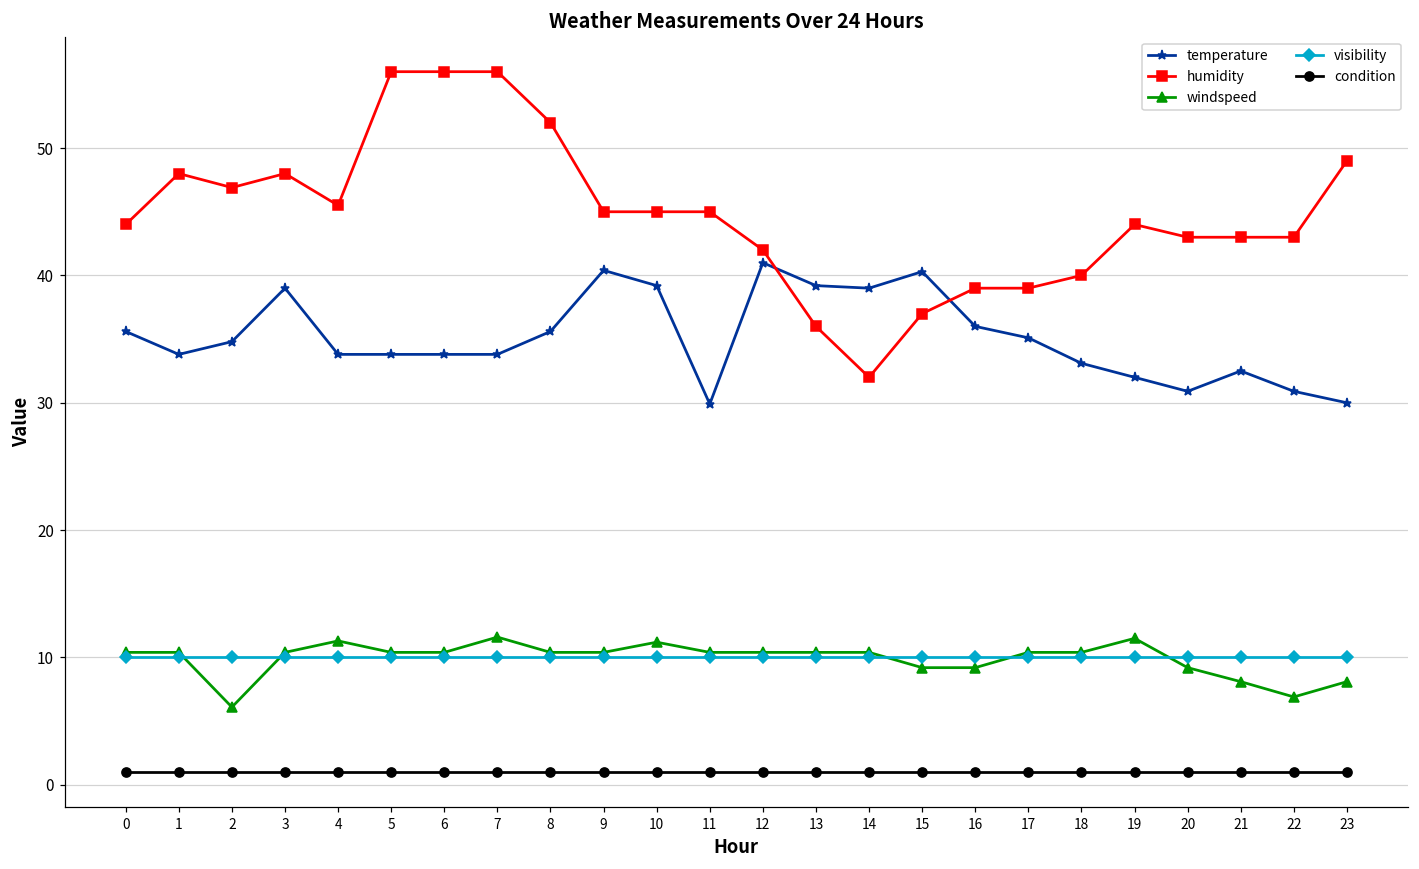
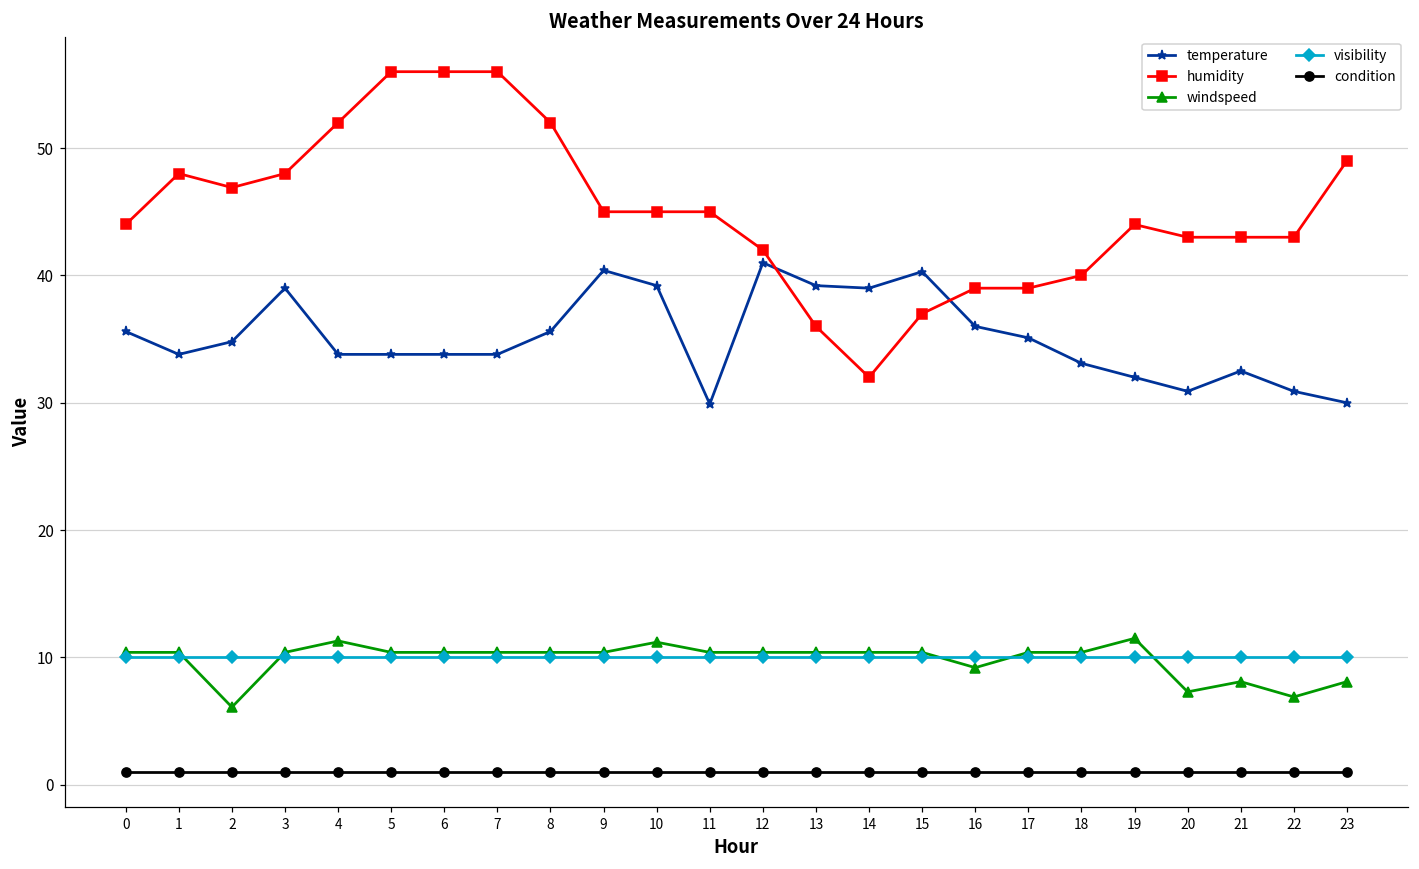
  {
    "temperature": {
      "0": 35.6,
      "1": 33.8,
      "2": 34.8,
      "3": 39.0,
      "4": 33.8,
      "5": 33.8,
      "6": 33.8,
      "7": 33.8,
      "8": 35.6,
      "9": 40.4,
      "10": 39.2,
      "11": 29.9,
      "12": 41.0,
      "13": 39.2,
      "14": 39.0,
      "15": 40.3,
      "16": 36.0,
      "17": 35.1,
      "18": 33.1,
      "19": 32.0,
      "20": 30.9,
      "21": 32.5,
      "22": 30.9,
      "23": 30.0
    },
    "humidity": {
      "0": 44.0,
      "1": 48.0,
      "2": 46.9,
      "3": 48.0,
-     "4": 45.5,
+     "4": 52.0,
      "5": 56.0,
      "6": 56.0,
      "7": 56.0,
      "8": 52.0,
      "9": 45.0,
      "10": 45.0,
      "11": 45.0,
      "12": 42.0,
      "13": 36.0,
      "14": 32.0,
      "15": 37.0,
      "16": 39.0,
      "17": 39.0,
      "18": 40.0,
      "19": 44.0,
      "20": 43.0,
      "21": 43.0,
      "22": 43.0,
      "23": 49.0
    },
    "windspeed": {
      "0": 10.4,
      "1": 10.4,
      "2": 6.1,
      "3": 10.4,
      "4": 11.3,
      "5": 10.4,
      "6": 10.4,
-     "7": 11.6,
+     "7": 10.4,
      "8": 10.4,
      "9": 10.4,
      "10": 11.2,
      "11": 10.4,
      "12": 10.4,
      "13": 10.4,
      "14": 10.4,
-     "15": 9.2,
+     "15": 10.4,
      "16": 9.2,
      "17": 10.4,
      "18": 10.4,
      "19": 11.5,
-     "20": 9.2,
+     "20": 7.3,
      "21": 8.1,
      "22": 6.9,
      "23": 8.1
    },
    "visibility": {
      "0": 10.0,
      "1": 10.0,
      "2": 10.0,
      "3": 10.0,
      "4": 10.0,
      "5": 10.0,
      "6": 10.0,
      "7": 10.0,
      "8": 10.0,
      "9": 10.0,
      "10": 10.0,
      "11": 10.0,
      "12": 10.0,
      "13": 10.0,
      "14": 10.0,
      "15": 10.0,
      "16": 10.0,
      "17": 10.0,
      "18": 10.0,
      "19": 10.0,
      "20": 10.0,
      "21": 10.0,
      "22": 10.0,
      "23": 10.0
    },
    "condition": {
      "0": 1.0,
      "1": 1.0,
      "2": 1.0,
      "3": 1.0,
      "4": 1.0,
      "5": 1.0,
      "6": 1.0,
      "7": 1.0,
      "8": 1.0,
      "9": 1.0,
      "10": 1.0,
      "11": 1.0,
      "12": 1.0,
      "13": 1.0,
      "14": 1.0,
      "15": 1.0,
      "16": 1.0,
      "17": 1.0,
      "18": 1.0,
      "19": 1.0,
      "20": 1.0,
      "21": 1.0,
      "22": 1.0,
      "23": 1.0
    }
  }
